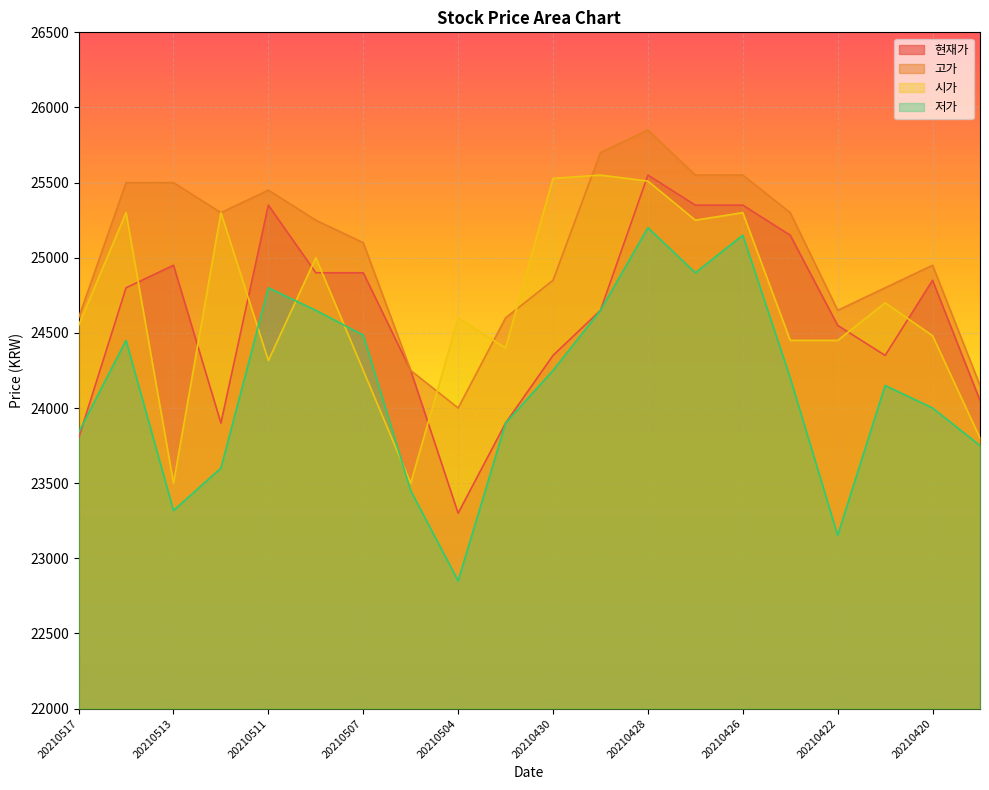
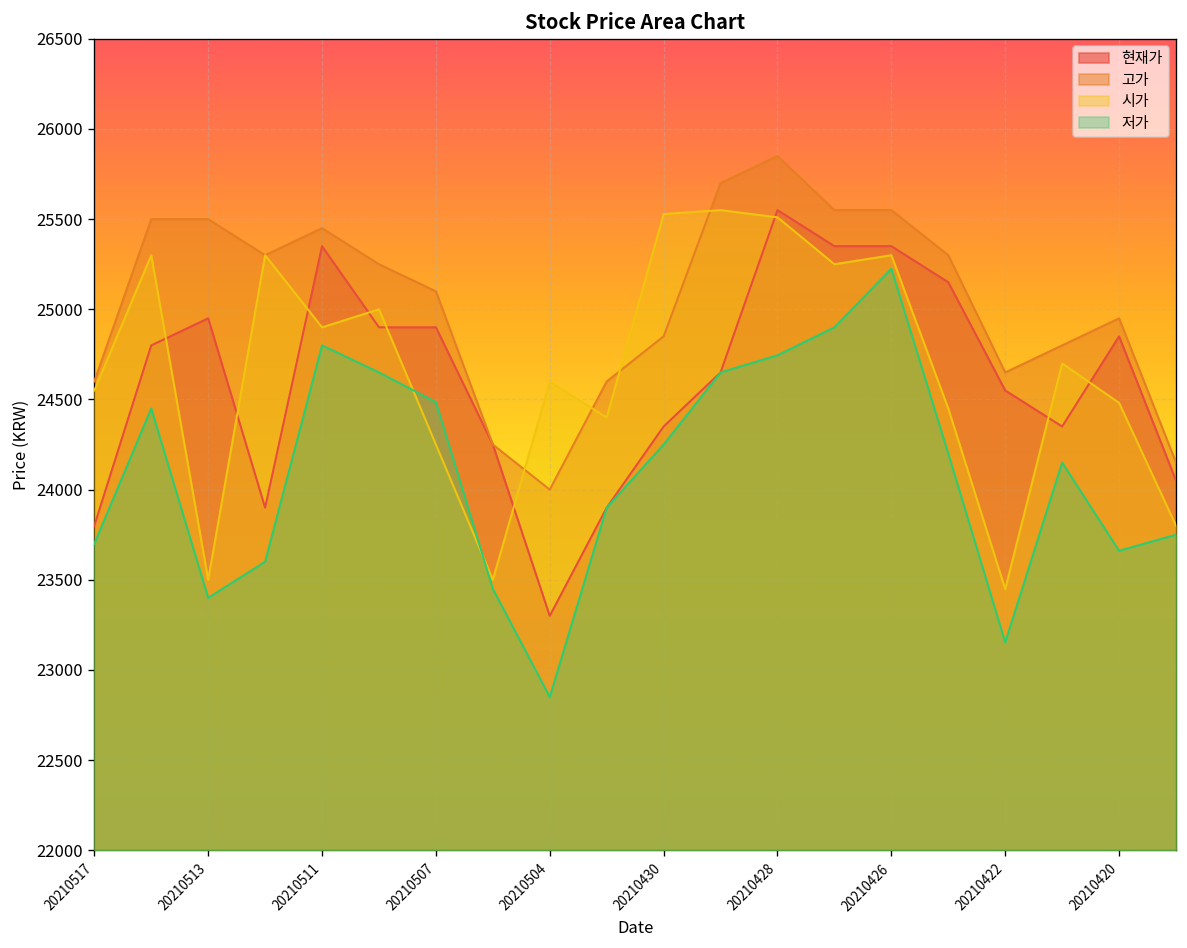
  {
    "시가": {
      "20210517": 24550,
      "20210513": 23500,
-     "20210511": 24320,
+     "20210511": 24900,
      "20210507": 24250,
      "20210504": 24600,
      "20210430": 25530,
      "20210428": 25510,
      "20210426": 25300,
-     "20210422": 24450,
+     "20210422": 23450,
      "20210420": 24480
    },
    "저가": {
-     "20210517": 23840,
-     "20210513": 23320,
+     "20210517": 23700,
+     "20210513": 23400,
      "20210511": 24800,
      "20210507": 24490,
      "20210504": 22850,
      "20210430": 24250,
-     "20210428": 25200,
-     "20210426": 25150,
+     "20210428": 24750,
+     "20210426": 25230,
      "20210422": 23150,
-     "20210420": 24000
+     "20210420": 23660
    }
  }
